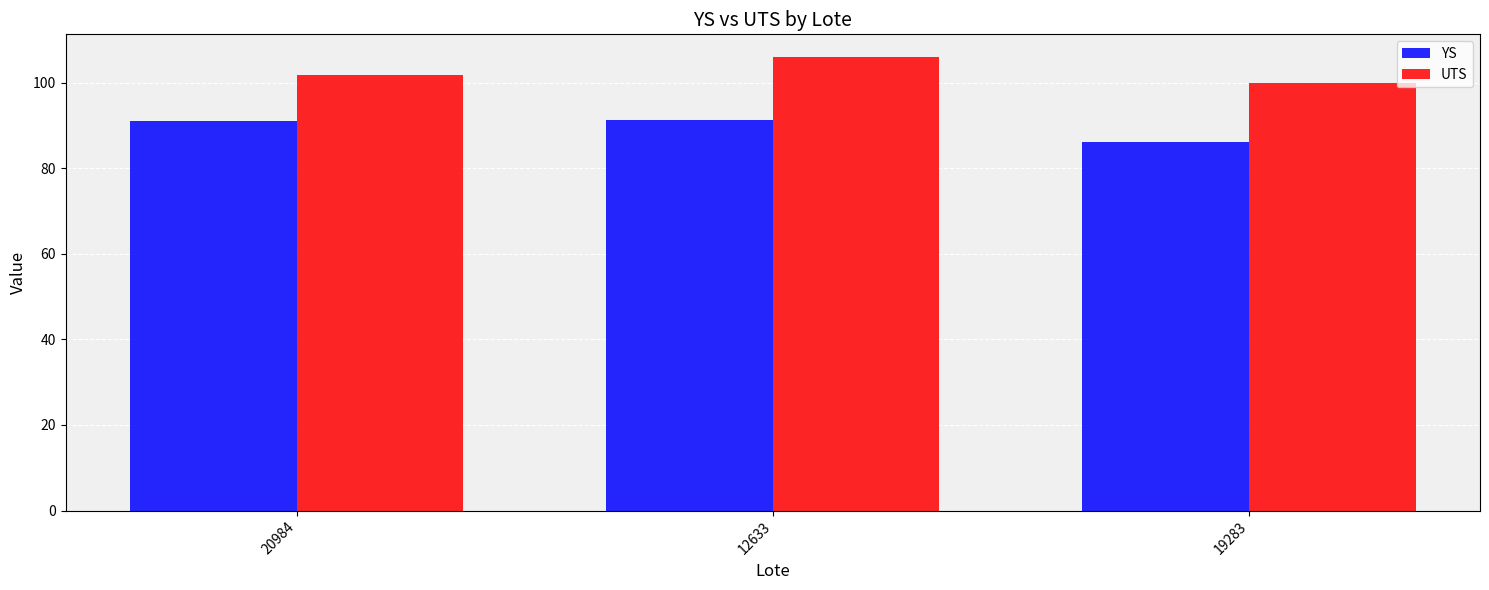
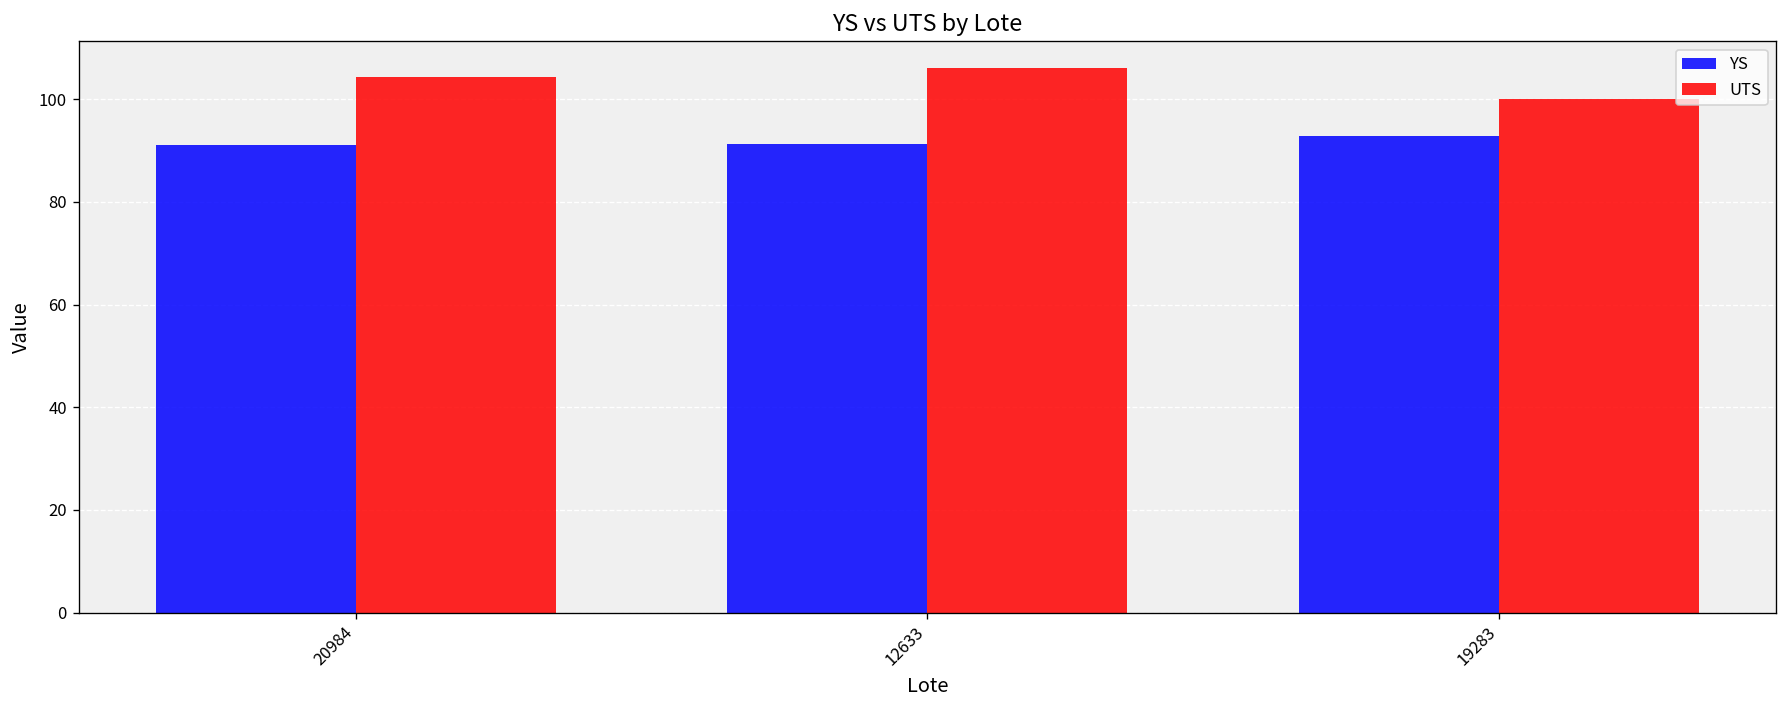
  {
    "YS": {
      "20984": 91,
      "12633": 91,
-     "19283": 86
+     "19283": 93
    },
    "UTS": {
-     "20984": 102,
+     "20984": 104,
      "12633": 106,
      "19283": 100
    }
  }
